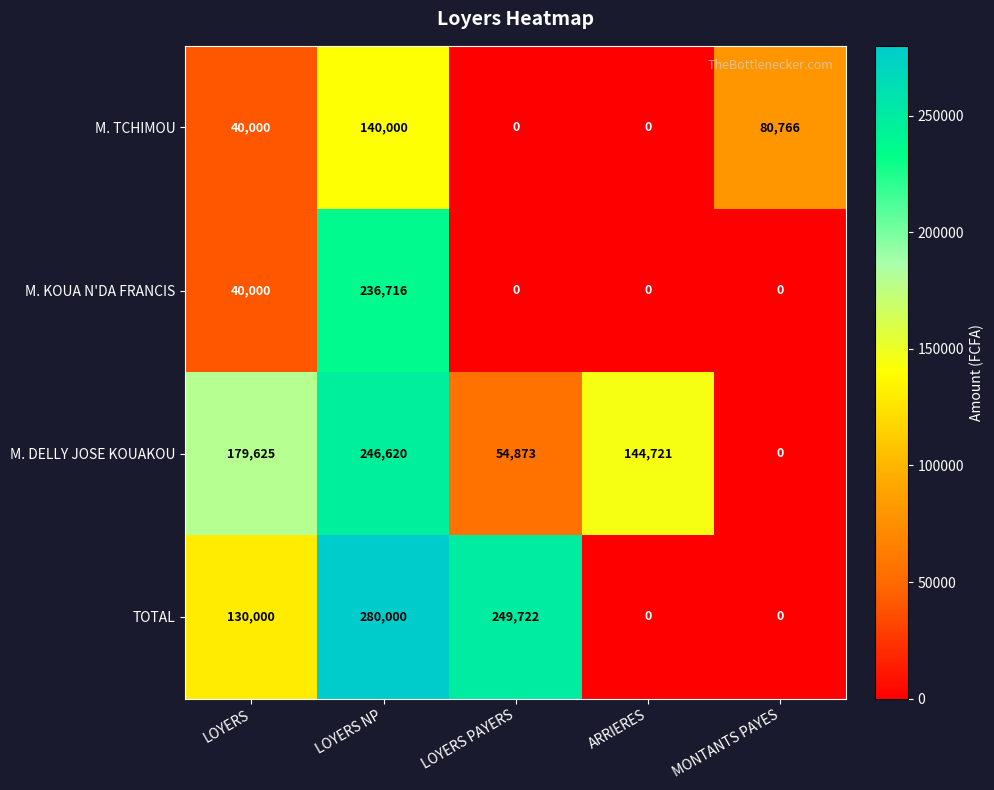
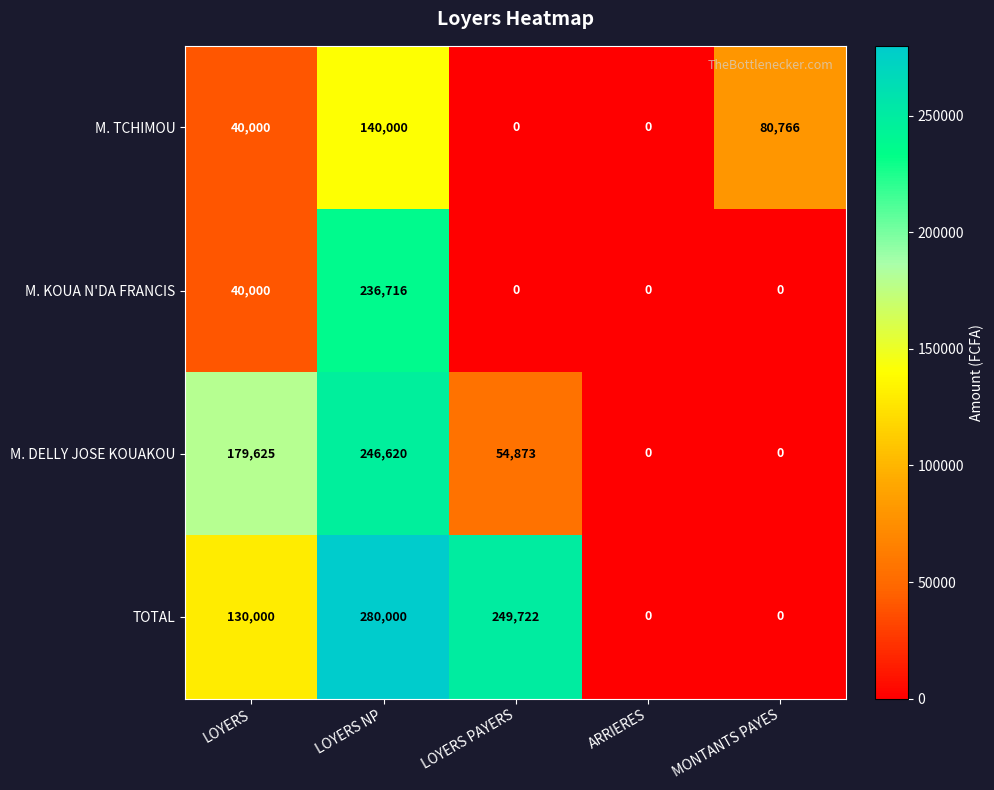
  {
    "M. TCHIMOU": {
      "LOYERS": "40,000",
      "LOYERS NP": "140,000",
      "LOYERS PAYERS": "0",
      "ARRIERES": "0"
    },
    "M. KOUA N'DA FRANCIS": {
      "LOYERS": "40,000",
      "LOYERS NP": "236,716",
      "LOYERS PAYERS": "0",
      "ARRIERES": "0",
      "MONTANTS PAYES": "0"
    },
    "M. DELLY JOSE KOUAKOU": {
      "LOYERS": "179,625",
      "LOYERS NP": "246,620",
      "LOYERS PAYERS": "54,873",
-     "ARRIERES": "144,721",
+     "ARRIERES": "0",
      "MONTANTS PAYES": "0"
    },
    "TOTAL": {
      "LOYERS": "130,000",
      "LOYERS NP": "280,000",
      "LOYERS PAYERS": "249,722",
      "ARRIERES": "0",
      "MONTANTS PAYES": "0"
    }
  }
